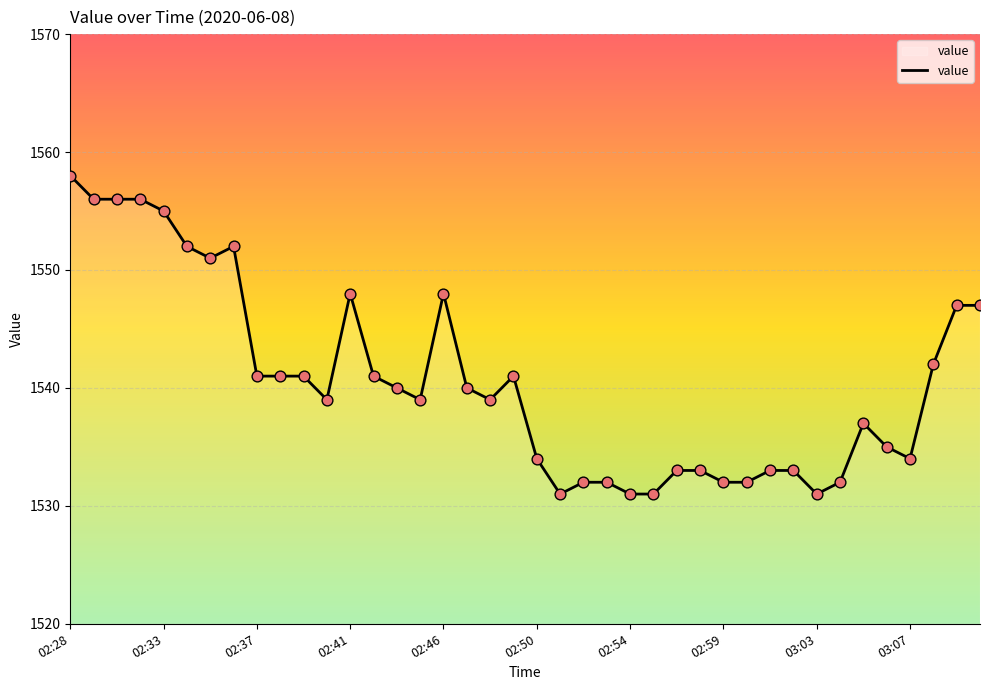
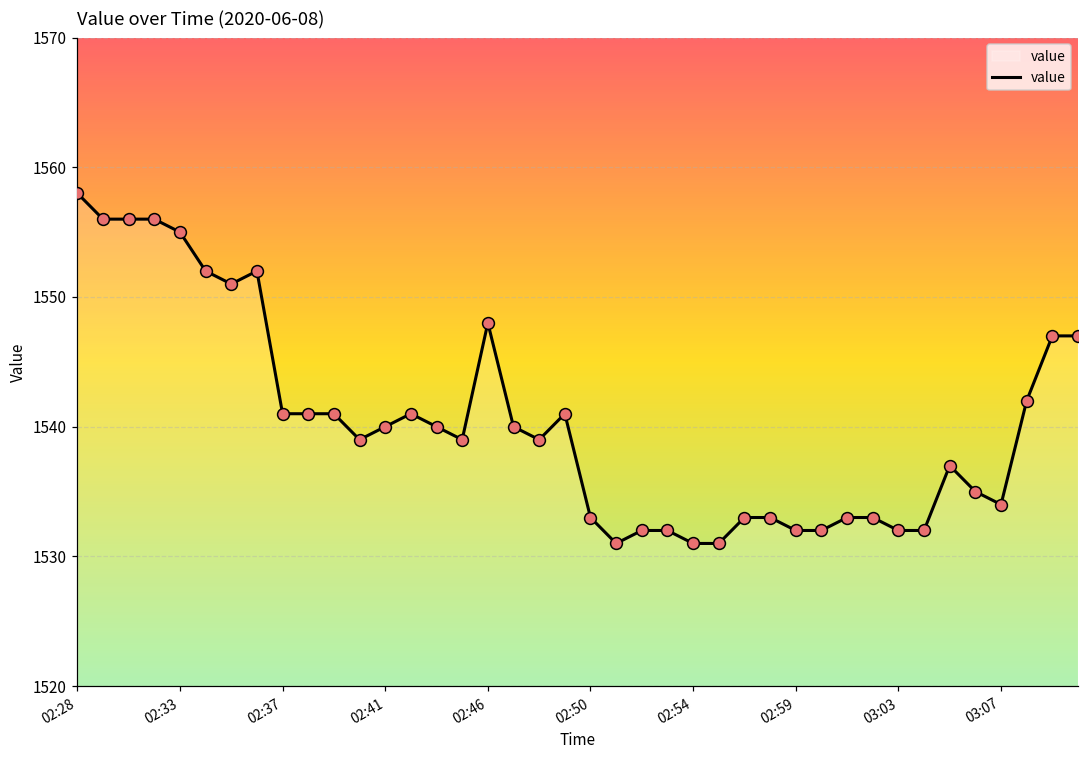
  {
    "02:28": 1558,
    "02:33": 1555,
    "02:37": 1541,
-   "02:41": 1548,
+   "02:41": 1540,
    "02:46": 1548,
-   "02:50": 1534,
+   "02:50": 1533,
    "02:54": 1531,
    "02:59": 1532,
-   "03:03": 1531,
+   "03:03": 1532,
    "03:07": 1534
  }
